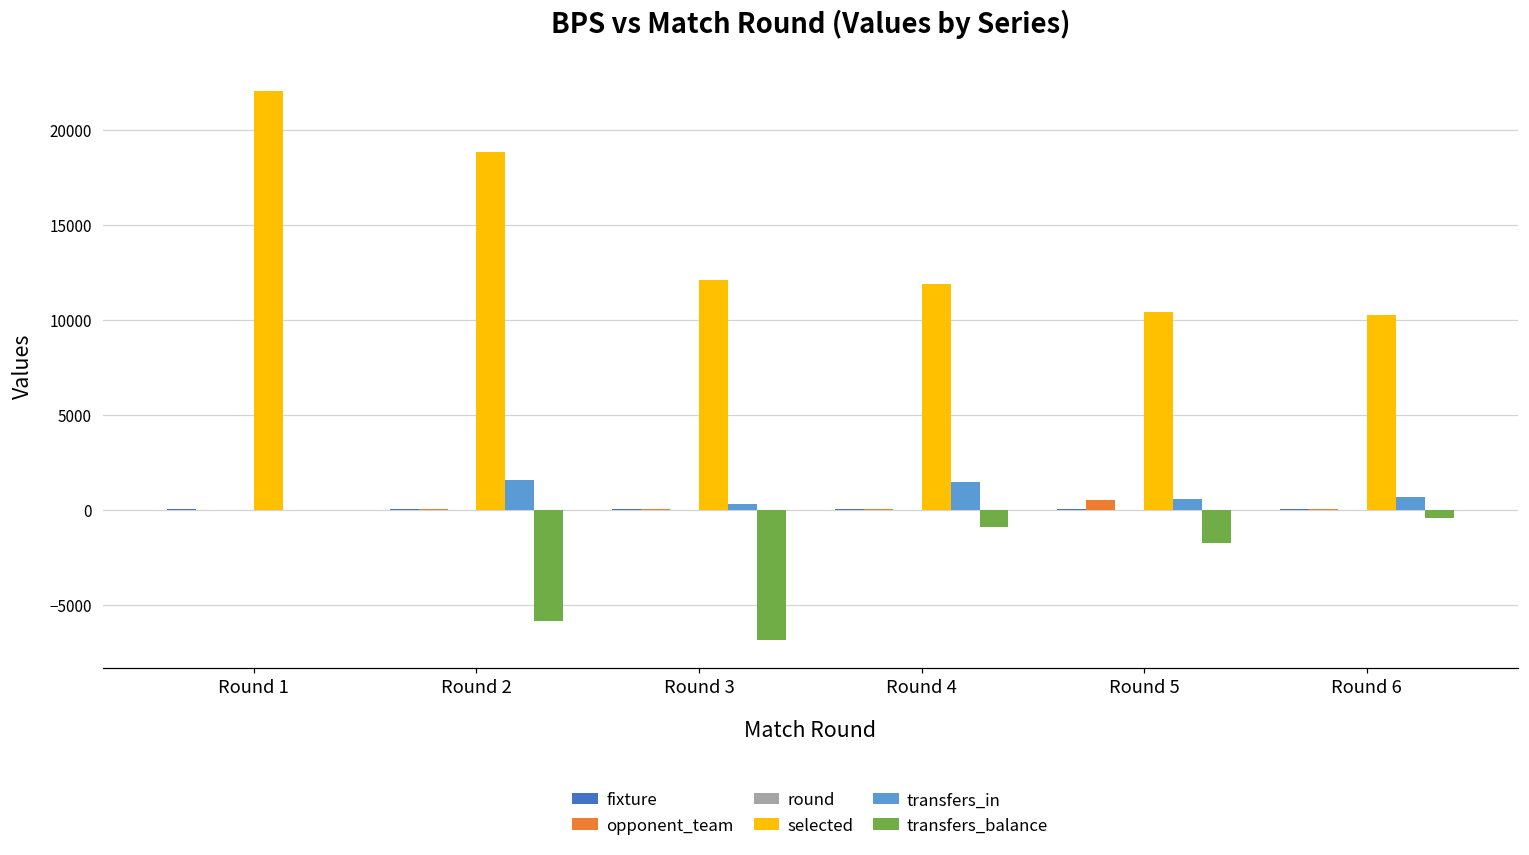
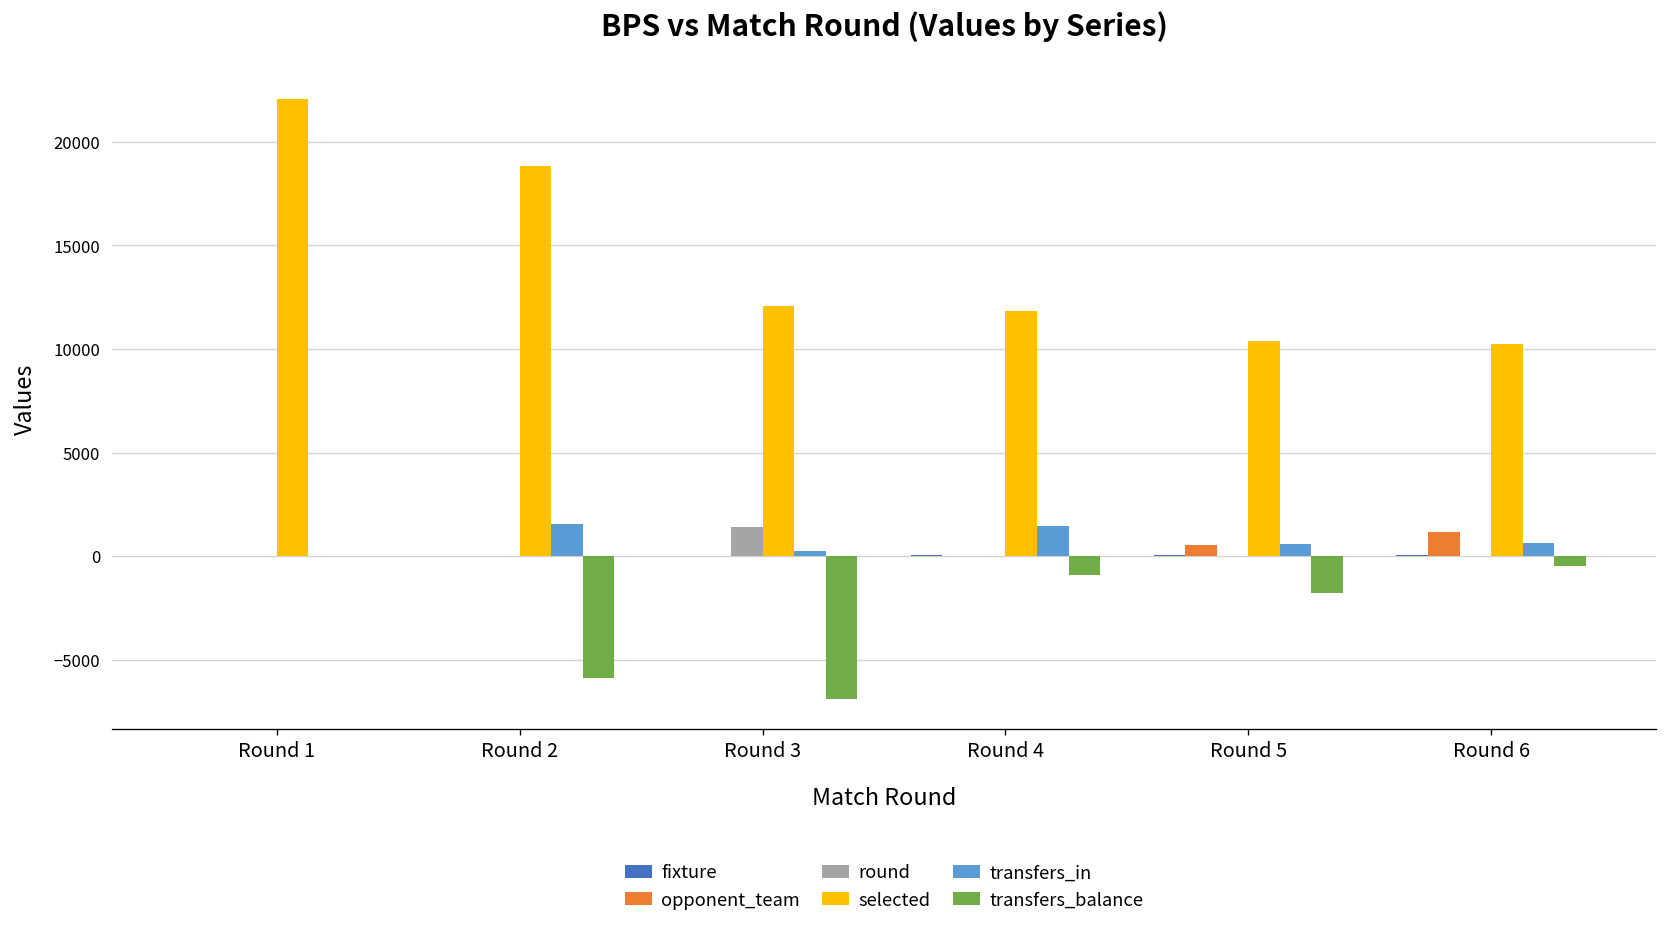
  {
    "opponent_team": {
      "Round 5": 500,
-     "Round 6": 0
+     "Round 6": 1200
    },
    "round": {
-     "Round 3": 0
+     "Round 3": 1400
    },
    "selected": {
      "Round 1": 22100,
      "Round 2": 18800,
      "Round 3": 12100,
      "Round 4": 11900,
      "Round 5": 10400,
      "Round 6": 10200
    },
    "transfers_balance": {
      "Round 1": 0,
      "Round 2": -5900,
      "Round 3": -6900,
      "Round 4": -900,
      "Round 5": -1800,
      "Round 6": -500
    }
  }
